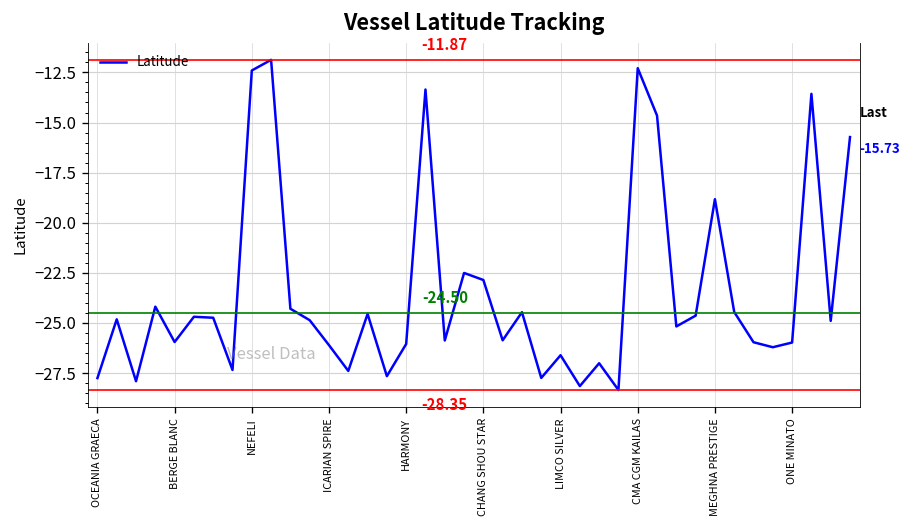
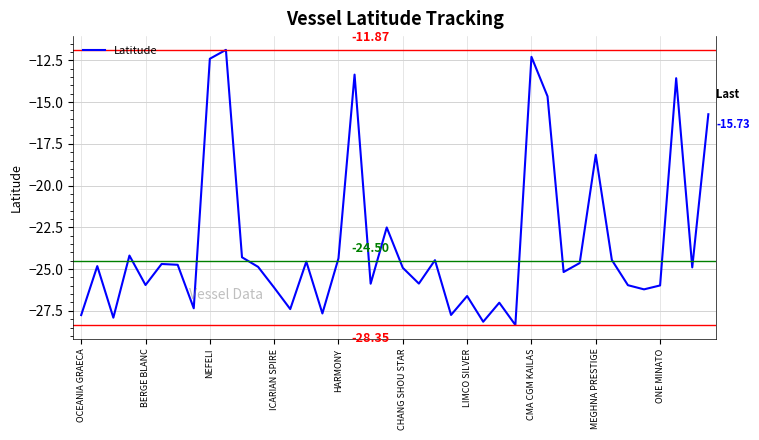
  {
    "OCEANIA GRAECA": -27.8,
    "BERGE BLANC": -26.0,
    "NEFELI": -12.4,
    "ICARIAN SPIRE": -26.1,
-   "HARMONY": -26.1,
-   "CHANG SHOU STAR": -22.9,
+   "HARMONY": -24.4,
+   "CHANG SHOU STAR": -24.9,
    "LIMCO SILVER": -26.6,
    "CMA CGM KAILAS": -12.3,
-   "MEGHNA PRESTIGE": -18.8,
+   "MEGHNA PRESTIGE": -18.2,
    "ONE MINATO": -26.0
  }
